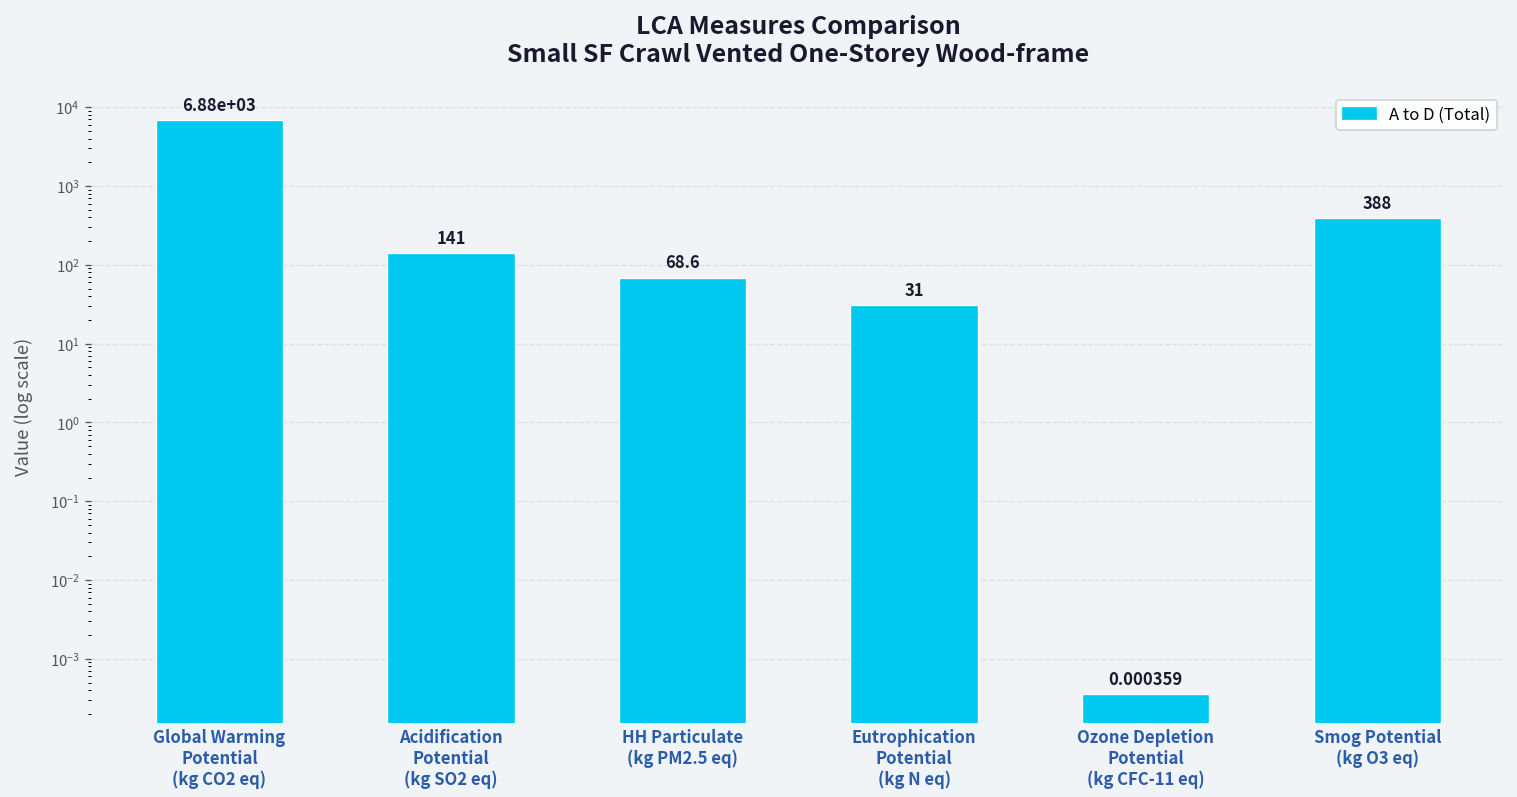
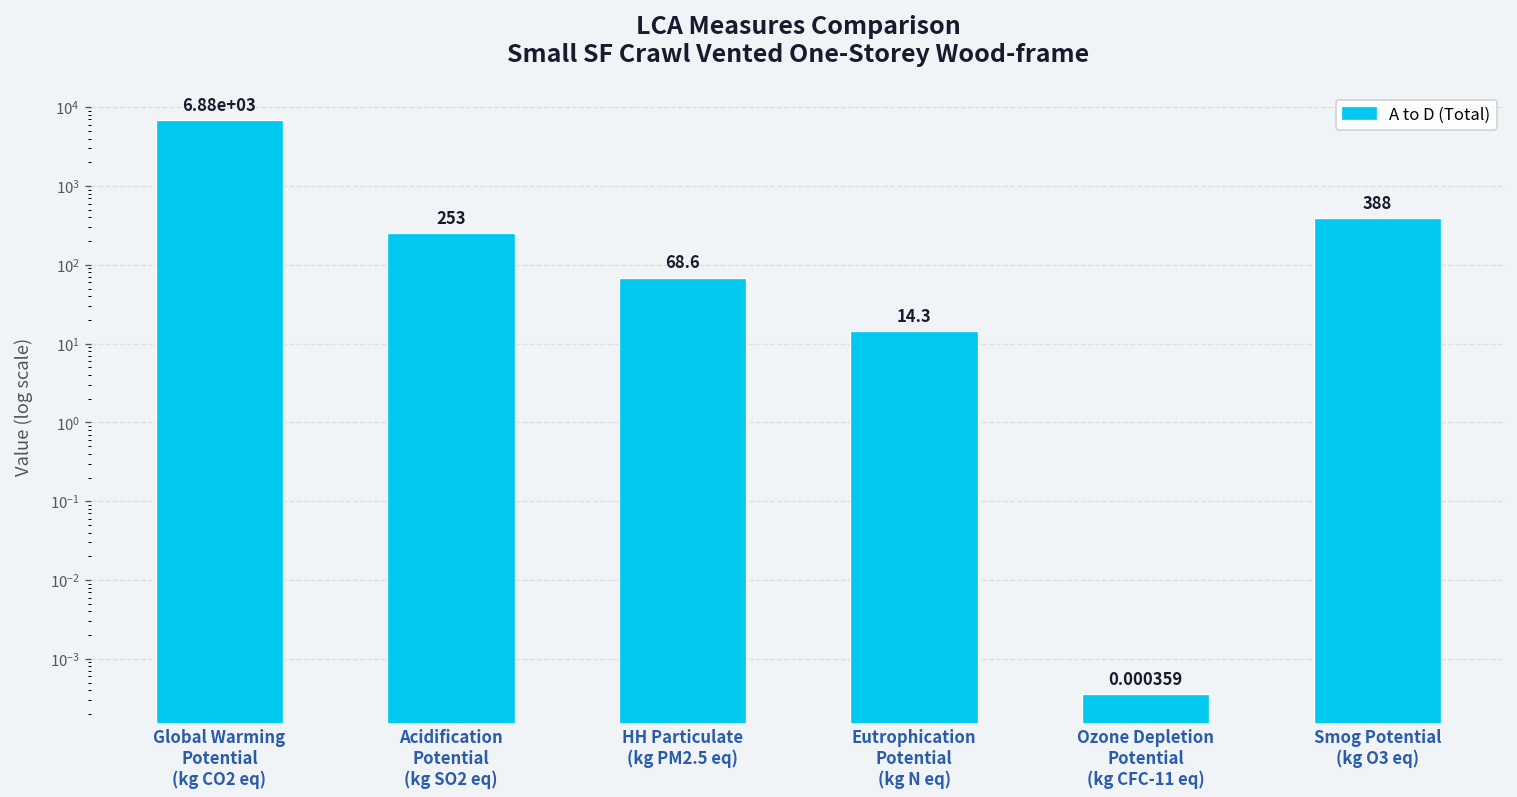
  {
-   "Acidification Potential (kg SO2 eq)": 141,
+   "Acidification Potential (kg SO2 eq)": 253,
    "HH Particulate (kg PM2.5 eq)": 68.6,
-   "Eutrophication Potential (kg N eq)": 31,
+   "Eutrophication Potential (kg N eq)": 14.3,
    "Ozone Depletion Potential (kg CFC-11 eq)": 0.000359,
    "Smog Potential (kg O3 eq)": 388
  }
